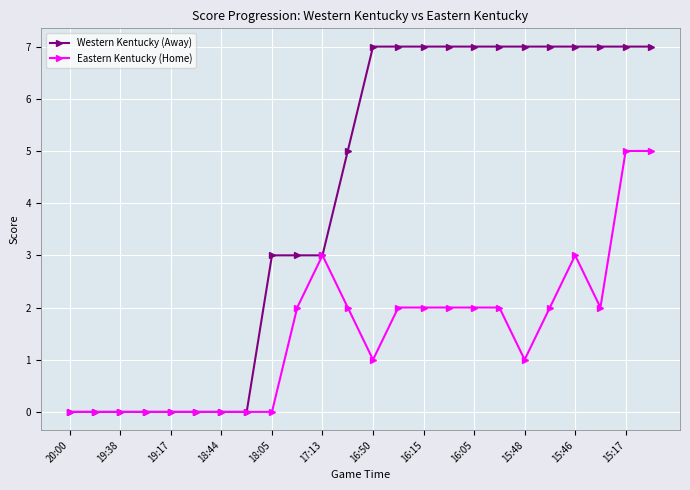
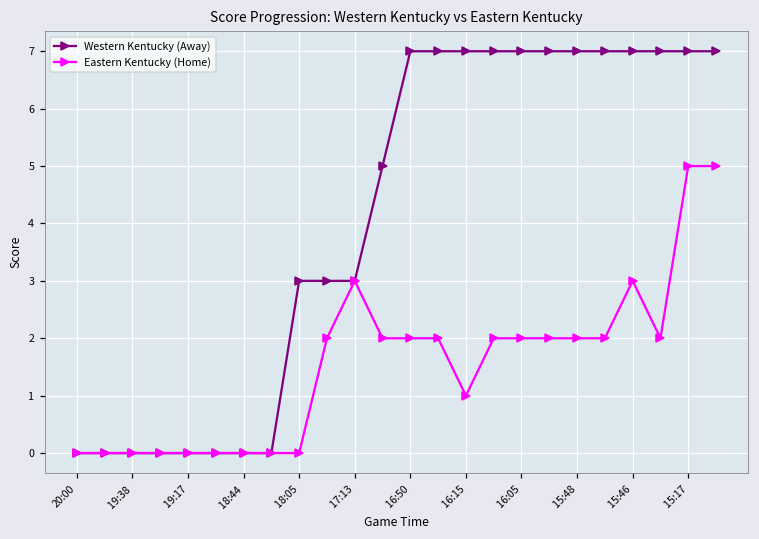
  {
    "Western Kentucky (Away)": {
      "18:05": 3,
      "16:50": 7,
      "16:15": 7,
      "16:05": 7,
      "15:48": 7,
      "15:46": 7,
      "15:17": 7
    },
    "Eastern Kentucky (Home)": {
      "18:05": 0,
-     "16:50": 1,
-     "16:15": 2,
+     "16:50": 2,
+     "16:15": 1,
      "16:05": 2,
-     "15:48": 1,
+     "15:48": 2,
      "15:46": 3,
      "15:17": 5
    }
  }
